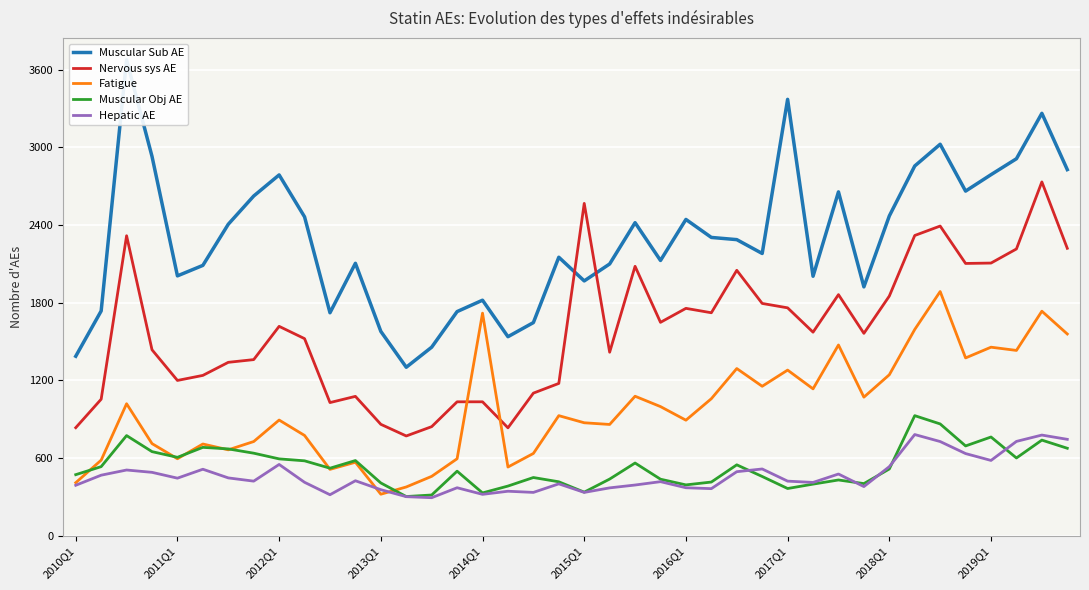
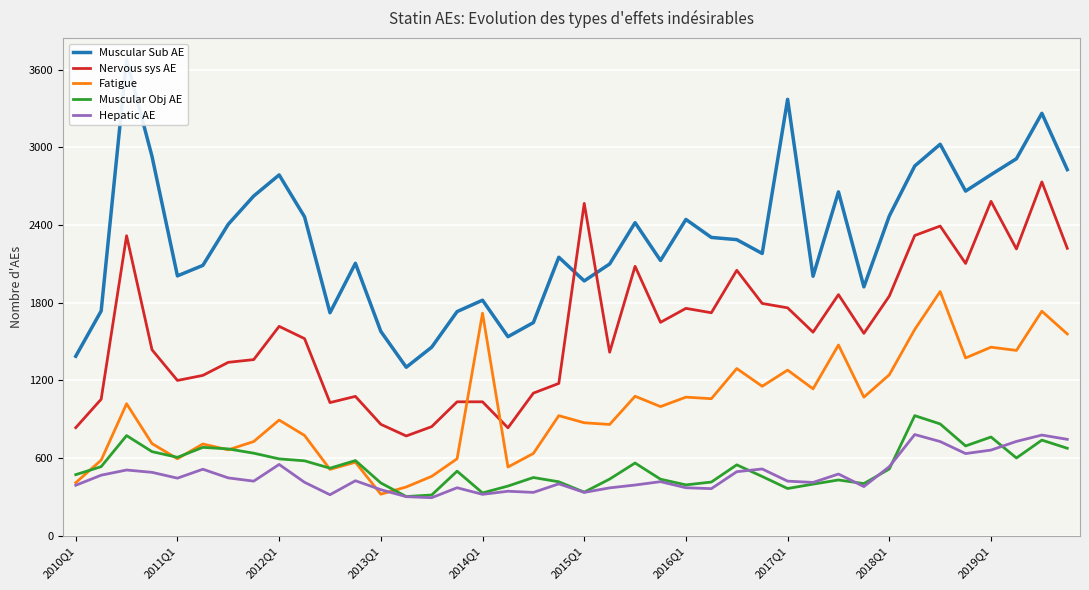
  {
    "Muscular Sub AE": {
      "2010Q1": 1390,
      "2011Q1": 2010,
      "2012Q1": 2790,
      "2013Q1": 1580,
      "2014Q1": 1820,
      "2015Q1": 1970,
      "2016Q1": 2440,
      "2017Q1": 3370,
      "2018Q1": 2470,
      "2019Q1": 2790
    },
    "Nervous sys AE": {
      "2010Q1": 830,
      "2011Q1": 1200,
      "2012Q1": 1620,
      "2013Q1": 860,
      "2014Q1": 1030,
      "2015Q1": 2570,
      "2016Q1": 1760,
      "2017Q1": 1760,
      "2018Q1": 1850,
-     "2019Q1": 2110
+     "2019Q1": 2580
    },
    "Fatigue": {
      "2010Q1": 410,
      "2012Q1": 890,
      "2013Q1": 320,
      "2014Q1": 1720,
      "2015Q1": 870,
-     "2016Q1": 890,
+     "2016Q1": 1070,
      "2017Q1": 1280,
      "2018Q1": 1240,
      "2019Q1": 1460
    },
    "Muscular Obj AE": {
      "2010Q1": 470,
      "2012Q1": 590,
      "2013Q1": 410,
      "2016Q1": 390,
      "2017Q1": 360,
      "2019Q1": 760
    },
    "Hepatic AE": {
      "2010Q1": 390,
      "2011Q1": 440,
      "2012Q1": 550,
      "2013Q1": 360,
      "2016Q1": 370,
      "2017Q1": 420,
-     "2019Q1": 580
+     "2019Q1": 660
    }
  }
